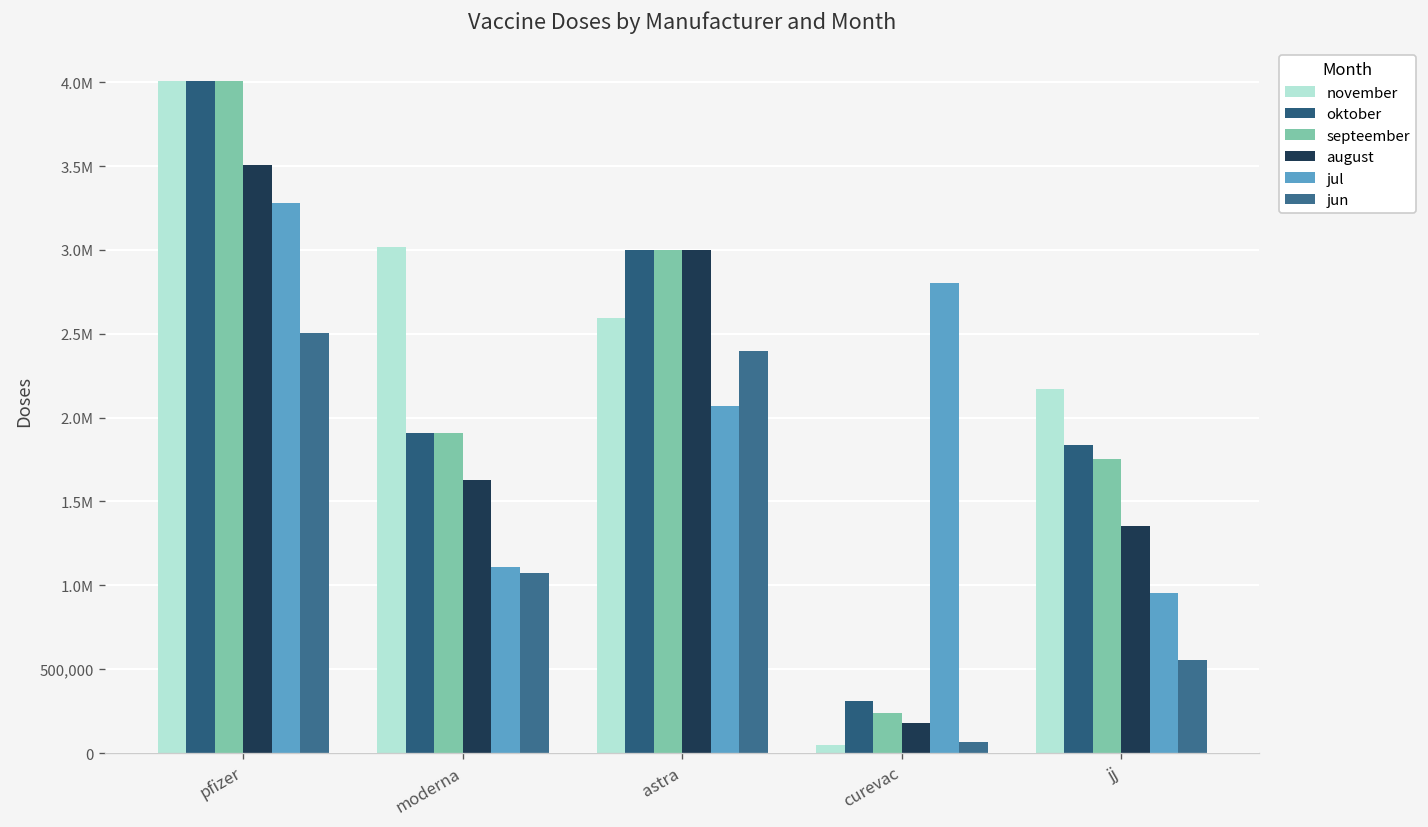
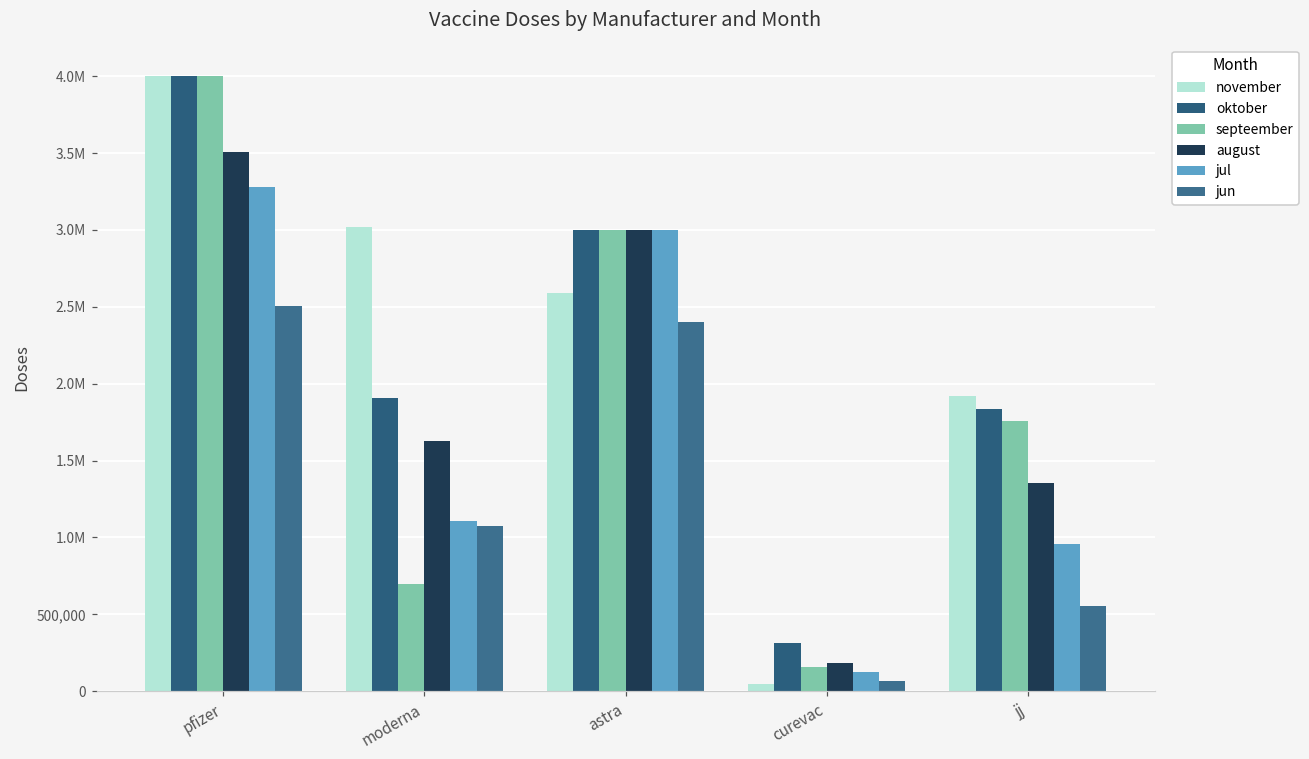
  {
    "november": {
      "pfizer": "4,000,000",
      "moderna": "3,020,000",
      "astra": "2,590,000",
      "curevac": "50,000",
-     "jj": "2,170,000"
+     "jj": "1,920,000"
    },
    "septeember": {
      "pfizer": "4,000,000",
-     "moderna": "1,910,000",
+     "moderna": "700,000",
      "astra": "3,000,000",
-     "curevac": "240,000",
+     "curevac": "150,000",
      "jj": "1,760,000"
    },
    "jul": {
      "pfizer": "3,280,000",
      "moderna": "1,110,000",
-     "astra": "2,070,000",
-     "curevac": "2,800,000",
+     "astra": "3,000,000",
+     "curevac": "120,000",
      "jj": "960,000"
    }
  }
